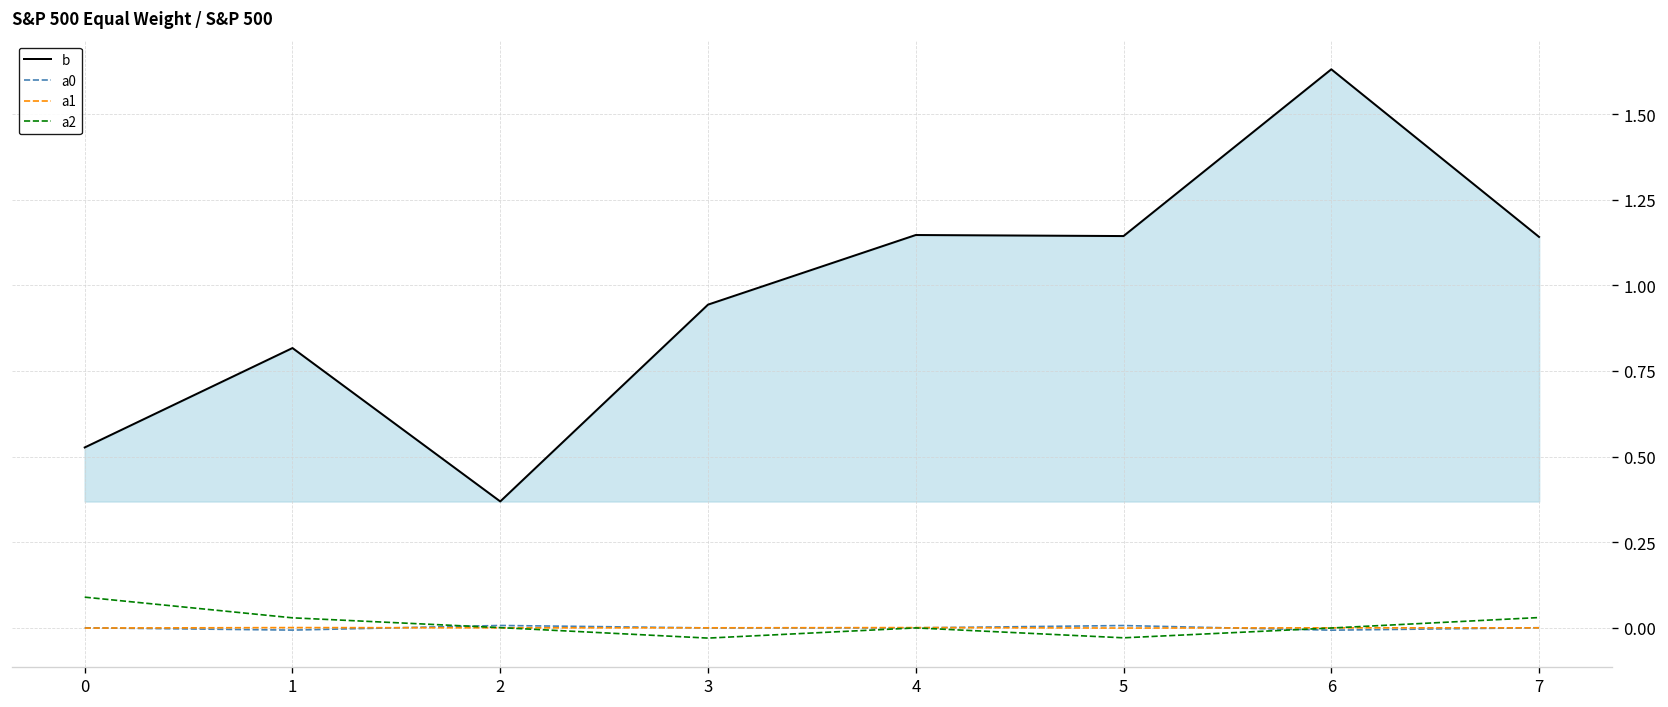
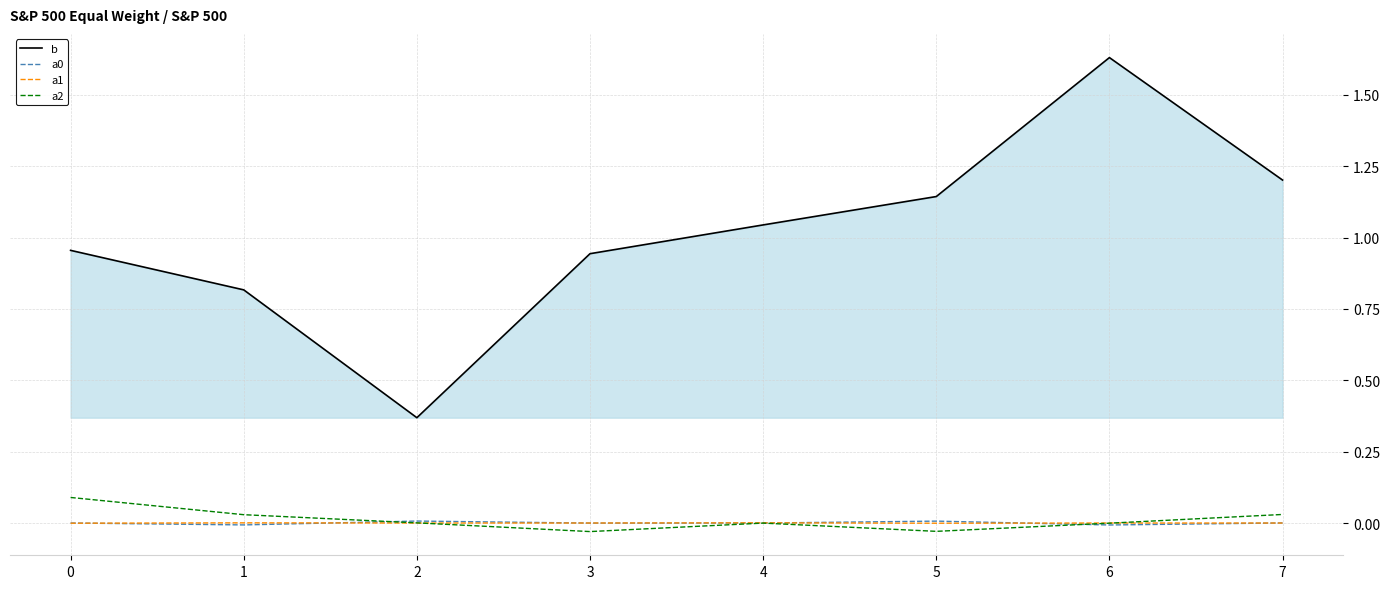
  {
    "b": {
-     "0": 0.53,
+     "0": 0.96,
      "1": 0.82,
      "2": 0.37,
      "3": 0.94,
-     "4": 1.15,
+     "4": 1.04,
      "5": 1.14,
      "6": 1.63,
-     "7": 1.14
+     "7": 1.20
    },
    "a2": {
      "0": 0.09,
      "1": 0.03,
      "3": -0.03,
      "5": -0.03,
      "7": 0.03
    }
  }
